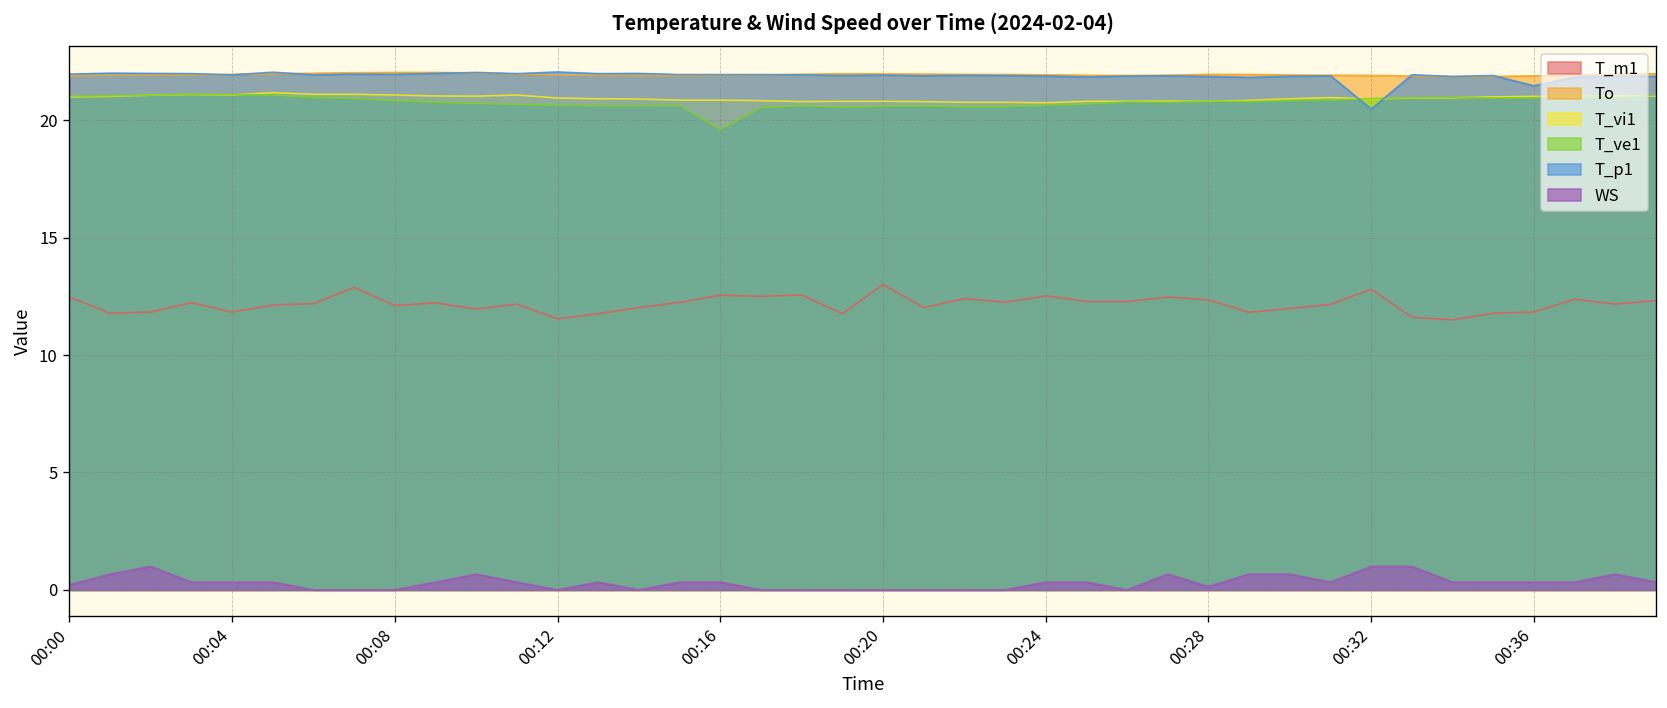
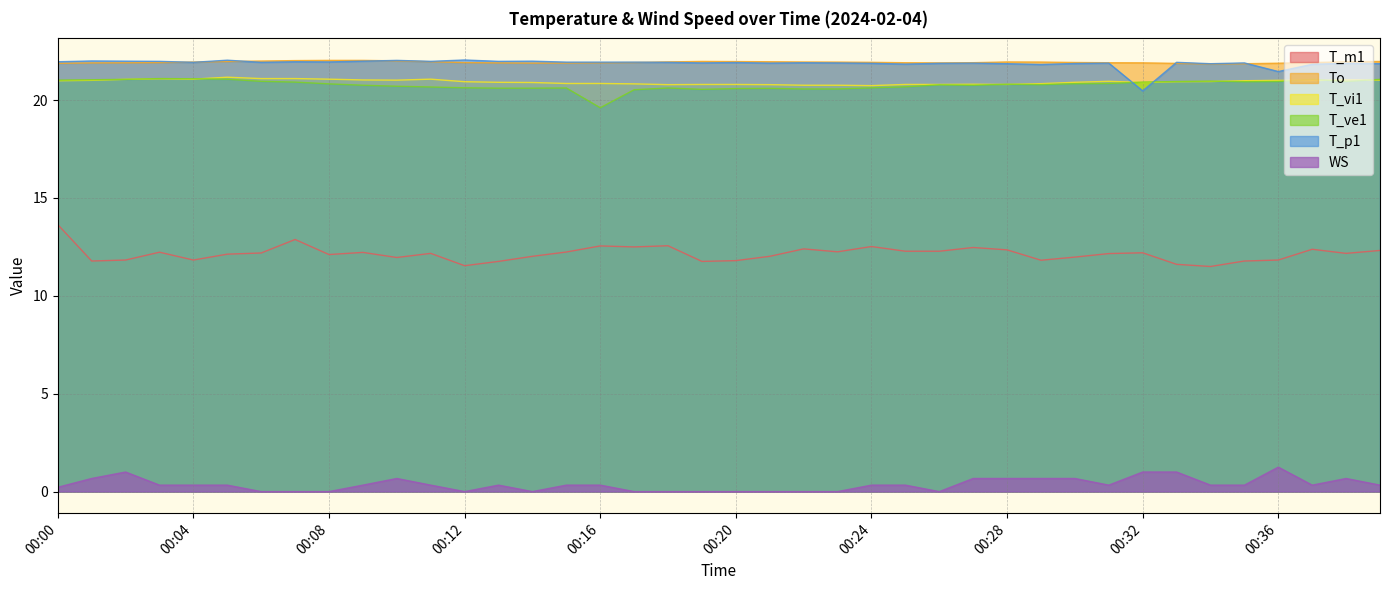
  {
    "T_m1": {
-     "00:00": 12.5,
+     "00:00": 13.6,
      "00:04": 11.8,
      "00:08": 12.1,
      "00:12": 11.5,
      "00:16": 12.6,
-     "00:20": 13.0,
+     "00:20": 11.8,
      "00:24": 12.5,
      "00:28": 12.4,
-     "00:32": 12.8,
+     "00:32": 12.2,
      "00:36": 11.8
    },
    "T_ve1": {
      "00:08": 20.8,
      "00:12": 20.6,
      "00:16": 19.6,
      "00:20": 20.6
    },
    "T_p1": {
      "00:12": 22.1,
      "00:32": 20.5,
      "00:36": 21.5
    },
    "WS": {
      "00:00": 0.2,
      "00:04": 0.3,
      "00:08": 0.0,
      "00:12": 0.0,
      "00:16": 0.3,
      "00:20": 0.0,
      "00:24": 0.3,
-     "00:28": 0.1,
+     "00:28": 0.7,
      "00:32": 1.0,
-     "00:36": 0.3
+     "00:36": 1.3
    }
  }
